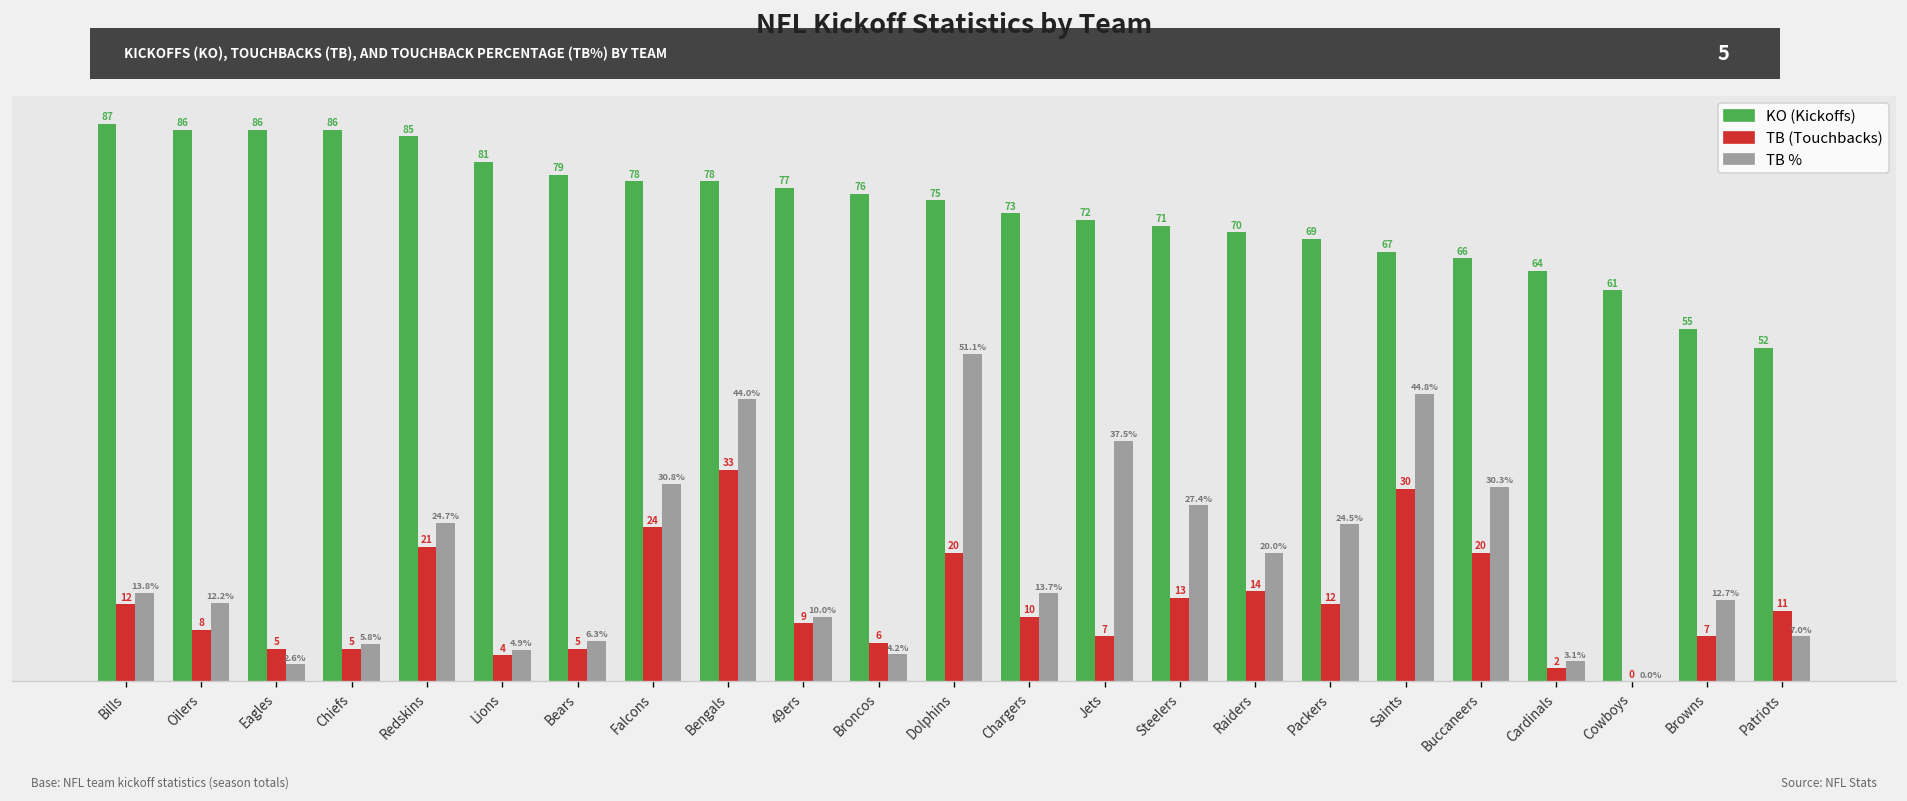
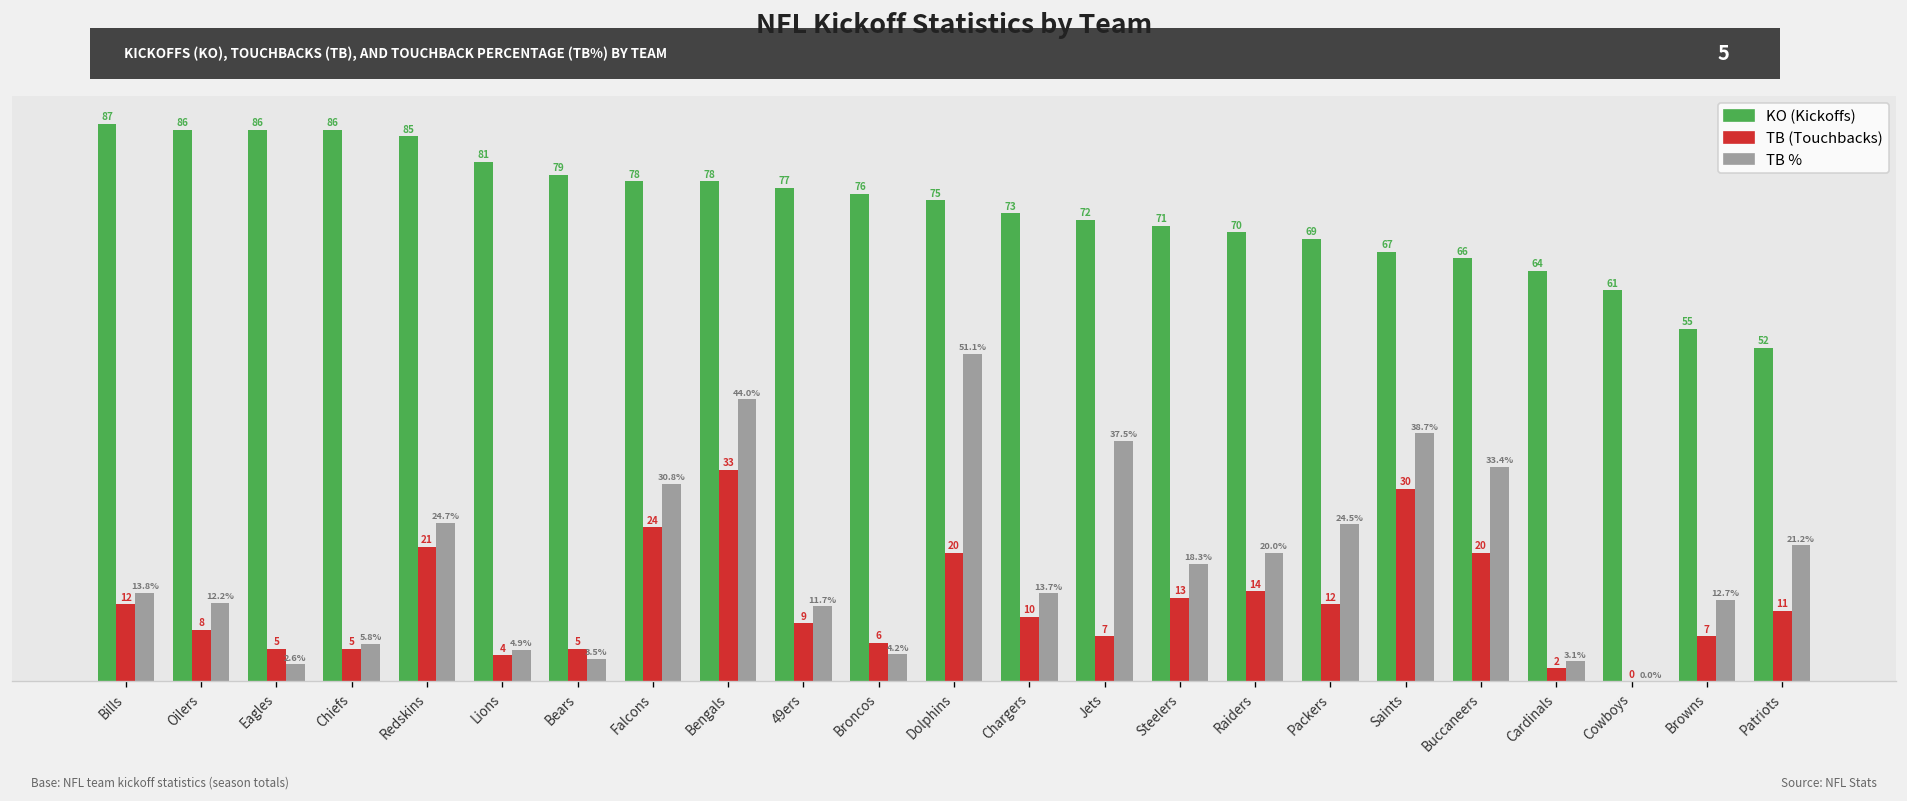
  {
    "TB %": {
      "Bills": "13.8%",
      "Oilers": "12.2%",
      "Eagles": "2.6%",
      "Chiefs": "5.8%",
      "Redskins": "24.7%",
      "Lions": "4.9%",
-     "Bears": "6.3%",
+     "Bears": "3.5%",
      "Falcons": "30.8%",
      "Bengals": "44.0%",
-     "49ers": "10.0%",
+     "49ers": "11.7%",
      "Broncos": "4.2%",
      "Dolphins": "51.1%",
      "Chargers": "13.7%",
      "Jets": "37.5%",
-     "Steelers": "27.4%",
+     "Steelers": "18.3%",
      "Raiders": "20.0%",
      "Packers": "24.5%",
-     "Saints": "44.8%",
-     "Buccaneers": "30.3%",
+     "Saints": "38.7%",
+     "Buccaneers": "33.4%",
      "Cardinals": "3.1%",
      "Cowboys": "0.0%",
      "Browns": "12.7%",
-     "Patriots": "7.0%"
+     "Patriots": "21.2%"
    }
  }
